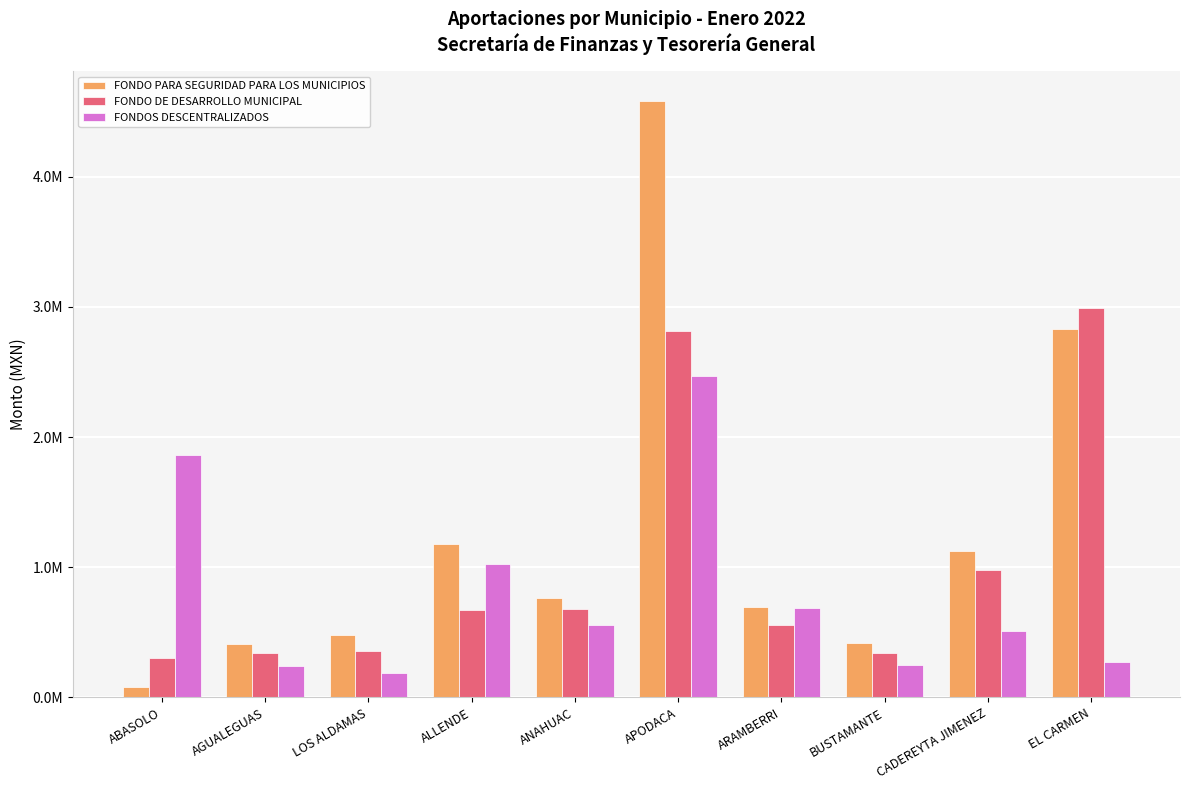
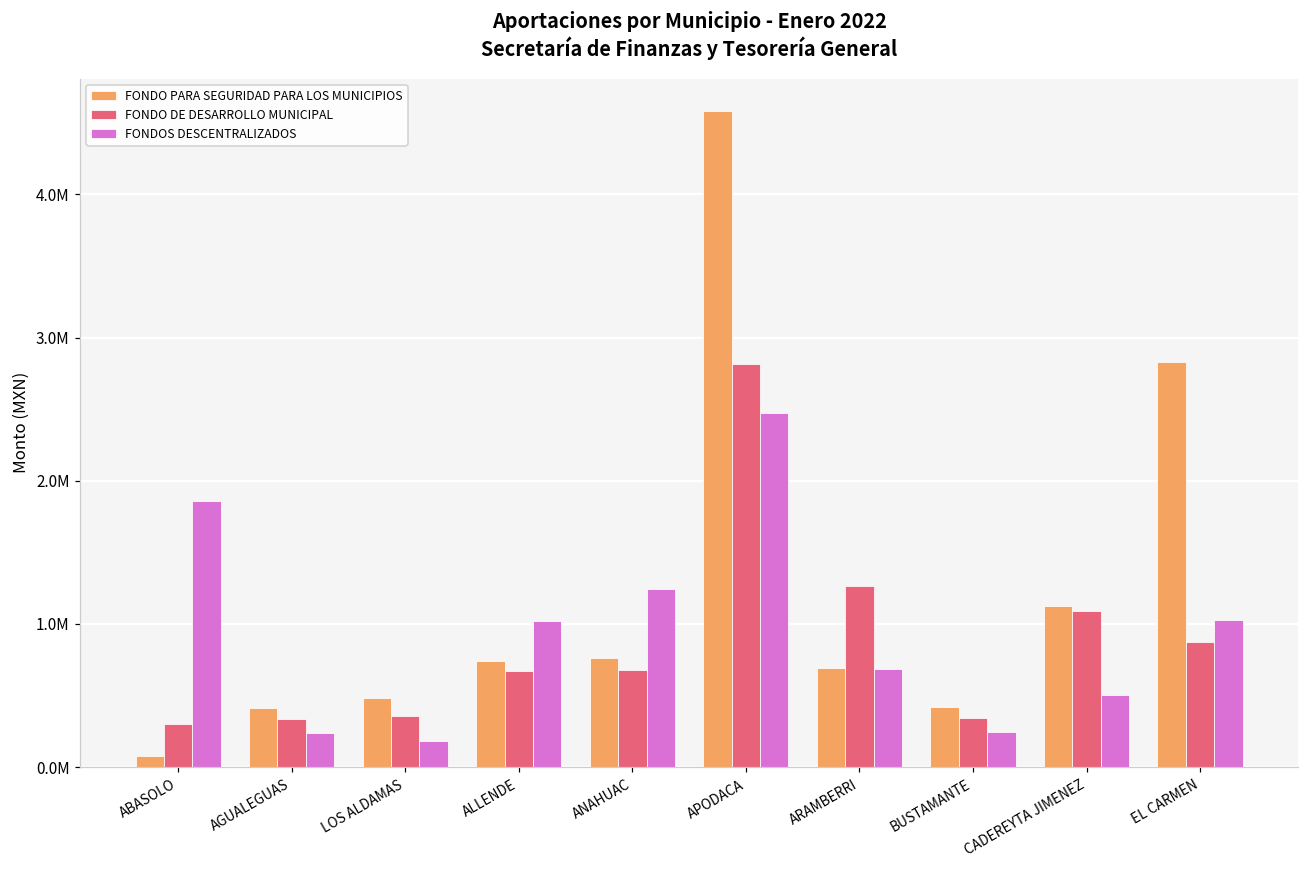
  {
    "FONDO PARA SEGURIDAD PARA LOS MUNICIPIOS": {
      "ABASOLO": 80000,
      "AGUALEGUAS": 410000,
      "LOS ALDAMAS": 480000,
-     "ALLENDE": 1180000,
+     "ALLENDE": 740000,
      "ANAHUAC": 760000,
      "APODACA": 4580000,
      "ARAMBERRI": 690000,
      "BUSTAMANTE": 420000,
      "CADEREYTA JIMENEZ": 1120000,
      "EL CARMEN": 2830000
    },
    "FONDO DE DESARROLLO MUNICIPAL": {
      "ABASOLO": 300000,
      "AGUALEGUAS": 340000,
      "LOS ALDAMAS": 360000,
      "ALLENDE": 670000,
      "ANAHUAC": 680000,
      "APODACA": 2820000,
-     "ARAMBERRI": 560000,
+     "ARAMBERRI": 1260000,
      "BUSTAMANTE": 340000,
-     "CADEREYTA JIMENEZ": 980000,
-     "EL CARMEN": 2990000
+     "CADEREYTA JIMENEZ": 1090000,
+     "EL CARMEN": 870000
    },
    "FONDOS DESCENTRALIZADOS": {
      "ABASOLO": 1860000,
      "AGUALEGUAS": 240000,
      "LOS ALDAMAS": 180000,
      "ALLENDE": 1020000,
-     "ANAHUAC": 560000,
+     "ANAHUAC": 1240000,
      "APODACA": 2470000,
      "ARAMBERRI": 690000,
      "BUSTAMANTE": 250000,
      "CADEREYTA JIMENEZ": 510000,
-     "EL CARMEN": 270000
+     "EL CARMEN": 1030000
    }
  }
